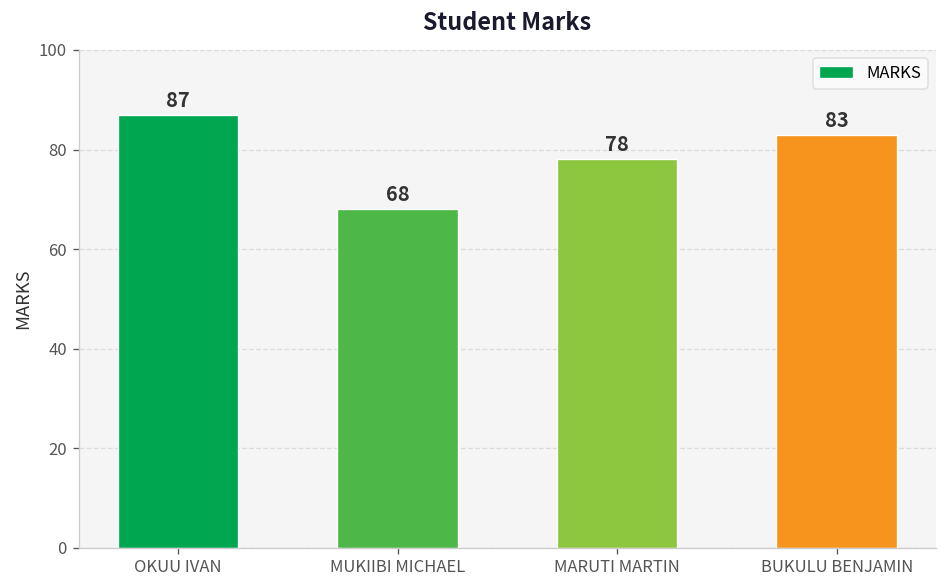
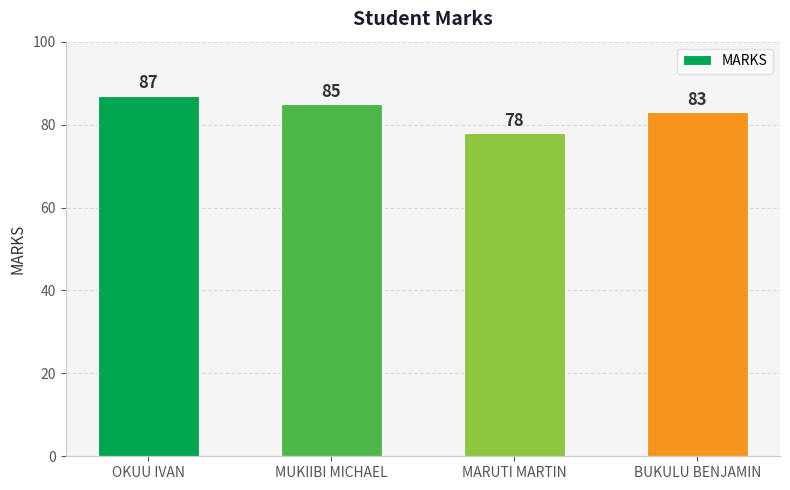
  {
    "OKUU IVAN": 87,
-   "MUKIIBI MICHAEL": 68,
+   "MUKIIBI MICHAEL": 85,
    "MARUTI MARTIN": 78,
    "BUKULU BENJAMIN": 83
  }
